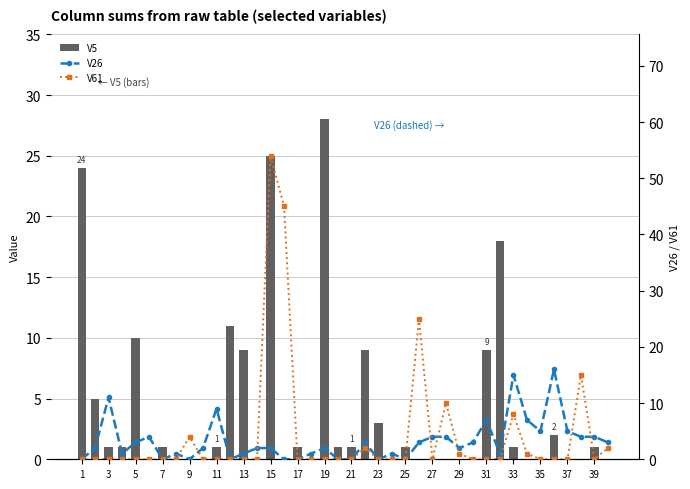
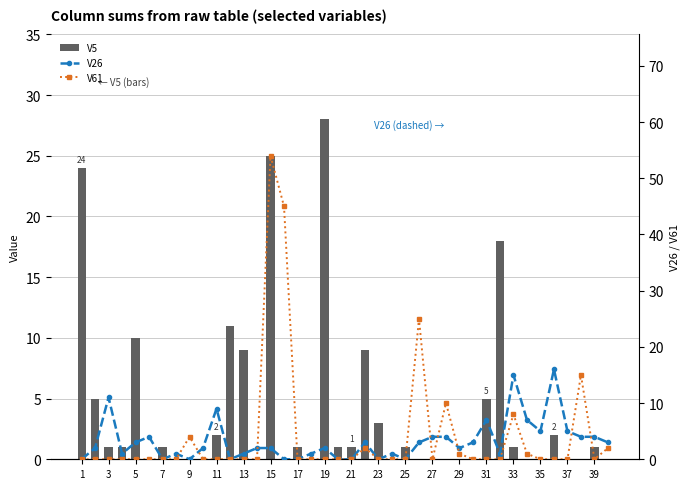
  {
    "V5": {
      "1": 24,
-     "11": 1,
+     "11": 2,
      "21": 1,
-     "31": 9
+     "31": 5
    }
  }
